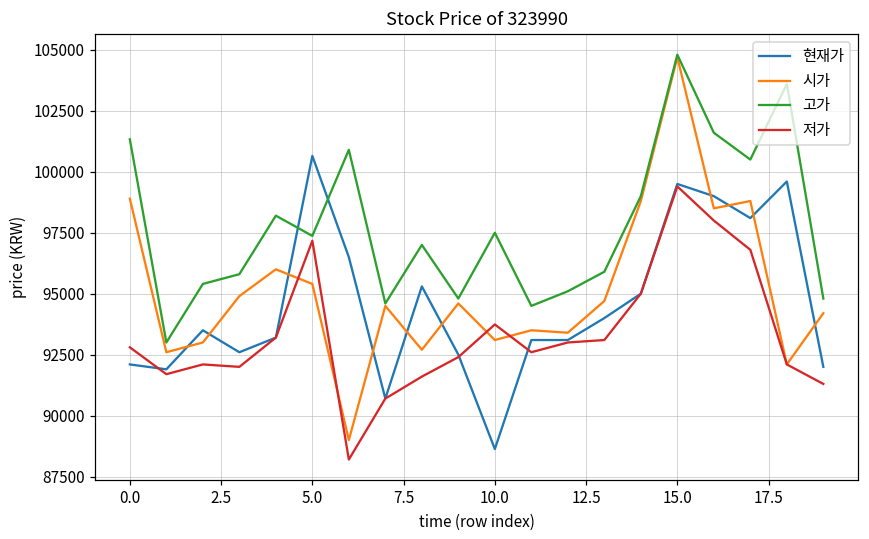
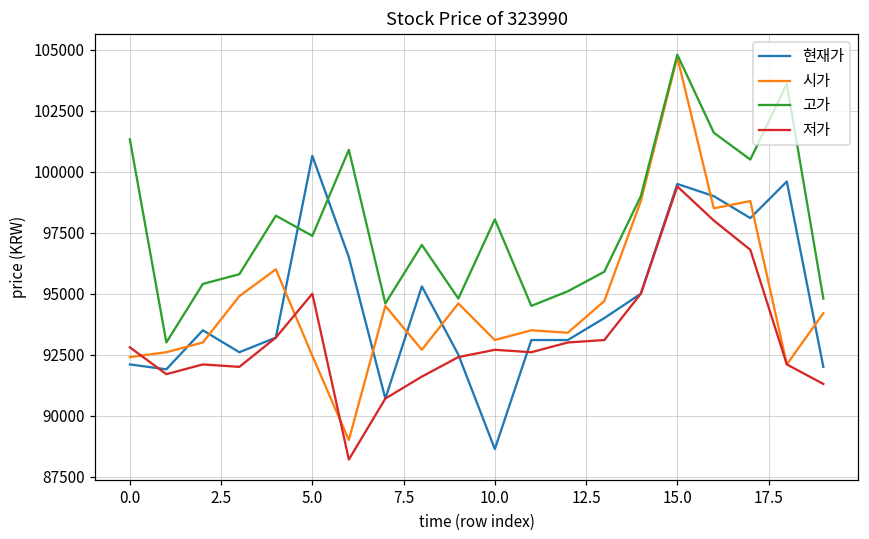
  {
    "현재가": {
      "0.0": 92100,
      "5.0": 100700,
      "10.0": 88600
    },
    "시가": {
-     "0.0": 98900,
-     "5.0": 95400,
+     "0.0": 92400,
+     "5.0": 92500,
      "10.0": 93100
    },
    "고가": {
      "0.0": 101300,
      "5.0": 97400,
-     "10.0": 97500
+     "10.0": 98000
    },
    "저가": {
      "0.0": 92800,
-     "5.0": 97200,
-     "10.0": 93700
+     "5.0": 95000,
+     "10.0": 92700
    }
  }
